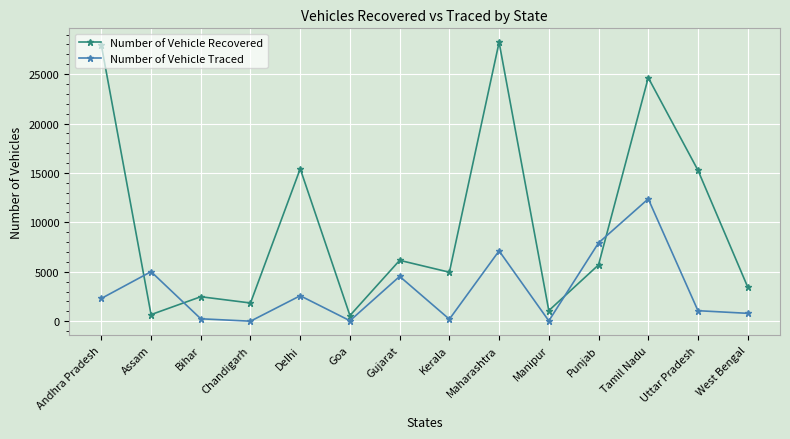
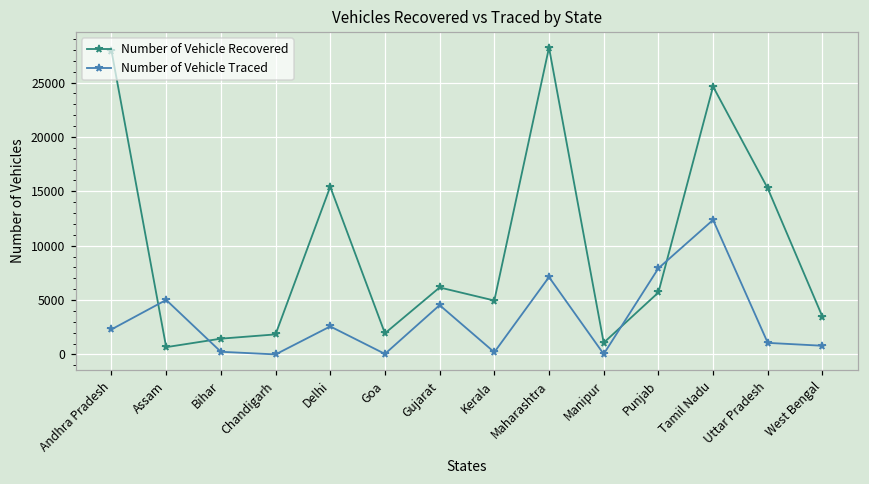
  {
    "Number of Vehicle Recovered": {
      "Assam": 1000,
-     "Bihar": 2000,
+     "Bihar": 1000,
      "Chandigarh": 2000,
      "Delhi": 15000,
-     "Goa": 1000,
+     "Goa": 2000,
      "Gujarat": 6000,
      "Kerala": 5000,
      "Maharashtra": 28000,
      "Manipur": 1000,
      "Punjab": 6000,
      "Tamil Nadu": 25000,
      "Uttar Pradesh": 15000,
      "West Bengal": 3000
    },
    "Number of Vehicle Traced": {
      "Andhra Pradesh": 2000,
      "Assam": 5000,
      "Bihar": 0,
      "Chandigarh": 0,
      "Delhi": 3000,
      "Goa": 0,
      "Gujarat": 5000,
      "Kerala": 0,
      "Maharashtra": 7000,
      "Manipur": 0,
      "Punjab": 8000,
      "Tamil Nadu": 12000,
      "Uttar Pradesh": 1000,
      "West Bengal": 1000
    }
  }
